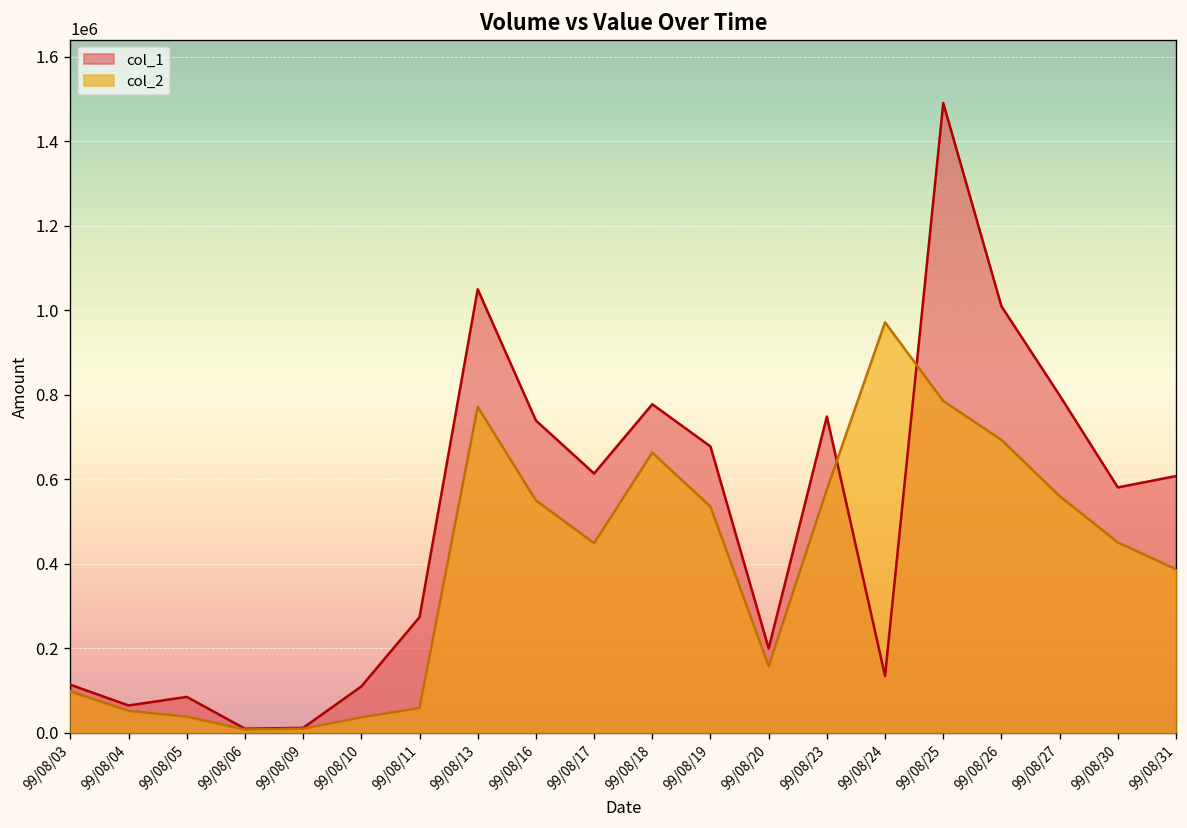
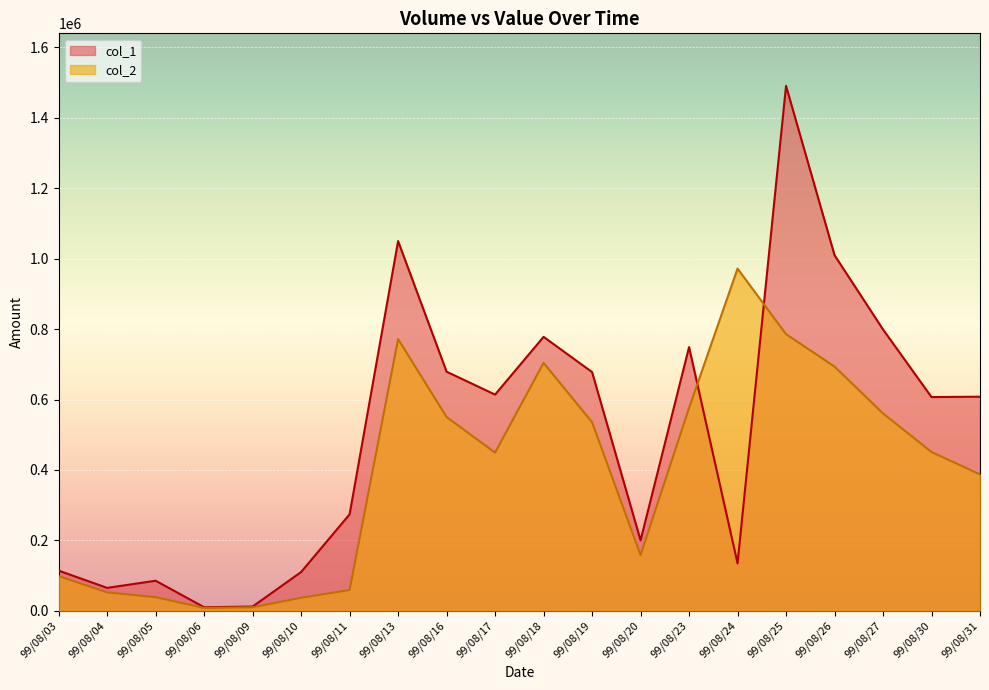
  {
    "col_1": {
      "99/08/03": 110000,
      "99/08/04": 70000,
      "99/08/05": 90000,
      "99/08/10": 110000,
      "99/08/11": 270000,
      "99/08/13": 1050000,
-     "99/08/16": 740000,
+     "99/08/16": 680000,
      "99/08/17": 610000,
      "99/08/18": 780000,
      "99/08/19": 680000,
      "99/08/20": 200000,
      "99/08/23": 750000,
      "99/08/24": 130000,
      "99/08/25": 1490000,
      "99/08/26": 1010000,
      "99/08/27": 800000,
-     "99/08/30": 580000,
+     "99/08/30": 610000,
      "99/08/31": 610000
    },
    "col_2": {
      "99/08/03": 100000,
      "99/08/04": 50000,
      "99/08/05": 40000,
      "99/08/10": 40000,
      "99/08/11": 60000,
      "99/08/13": 770000,
      "99/08/16": 550000,
      "99/08/17": 450000,
-     "99/08/18": 660000,
+     "99/08/18": 700000,
      "99/08/19": 540000,
      "99/08/20": 160000,
      "99/08/23": 580000,
      "99/08/24": 970000,
      "99/08/25": 790000,
      "99/08/26": 690000,
      "99/08/27": 560000,
      "99/08/30": 450000,
      "99/08/31": 390000
    }
  }
